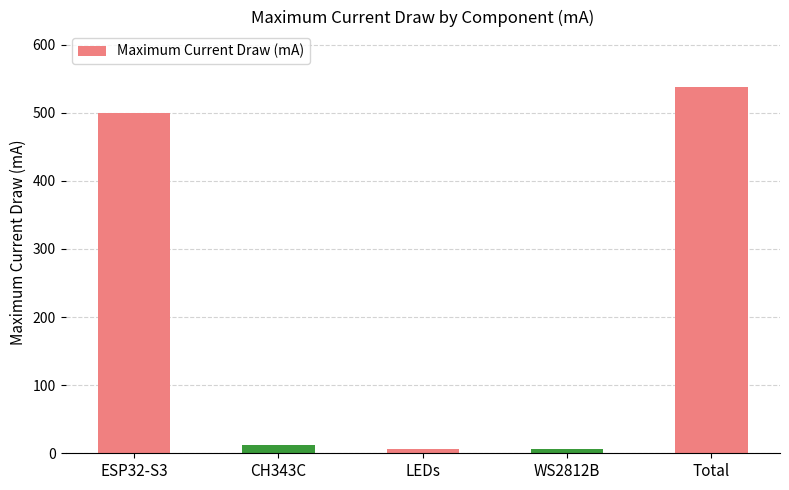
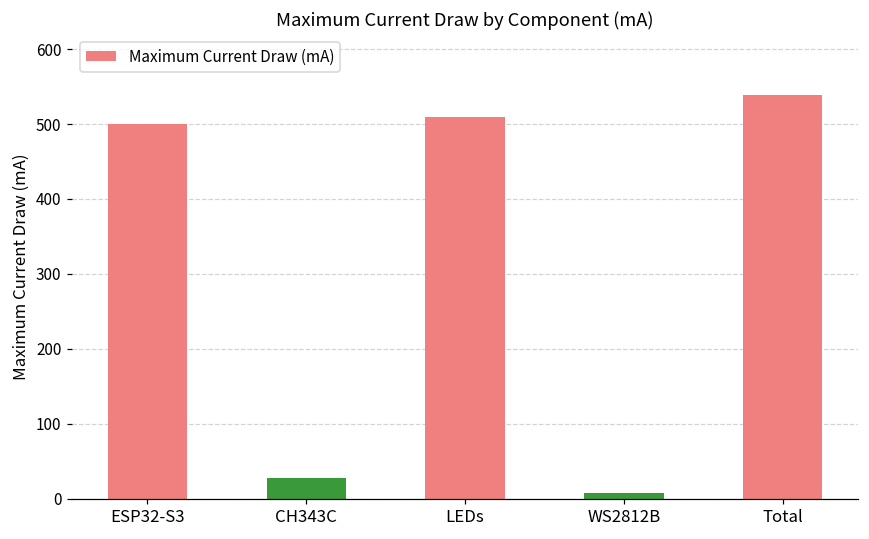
  {
    "ESP32-S3": 500,
-   "CH343C": 10,
-   "LEDs": 10,
+   "CH343C": 30,
+   "LEDs": 510,
    "WS2812B": 10,
    "Total": 540
  }
